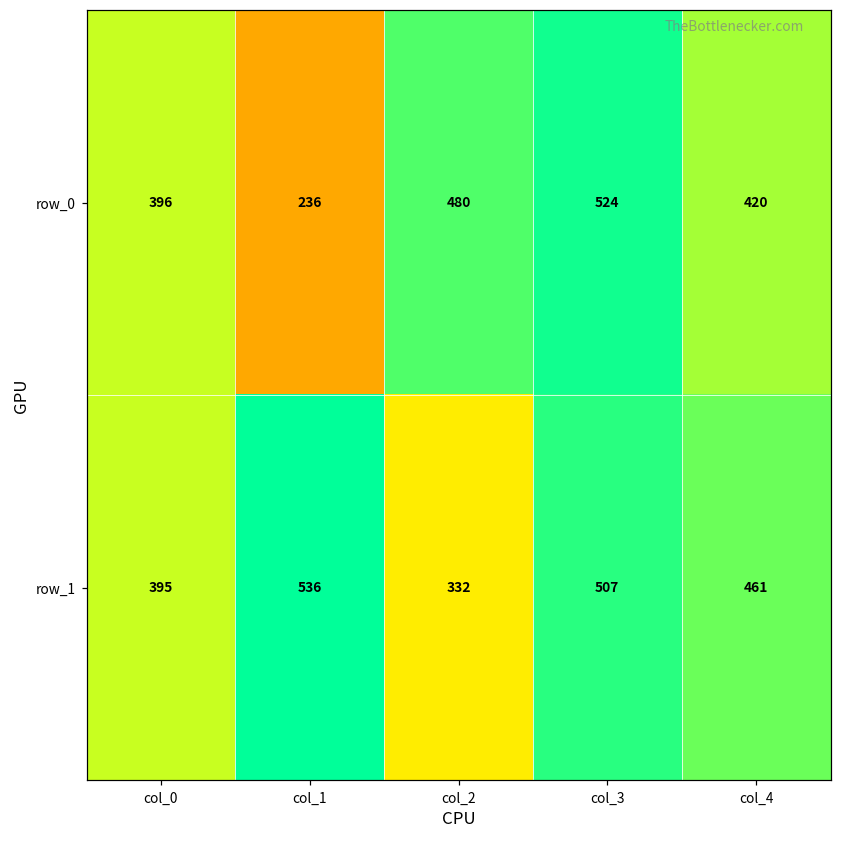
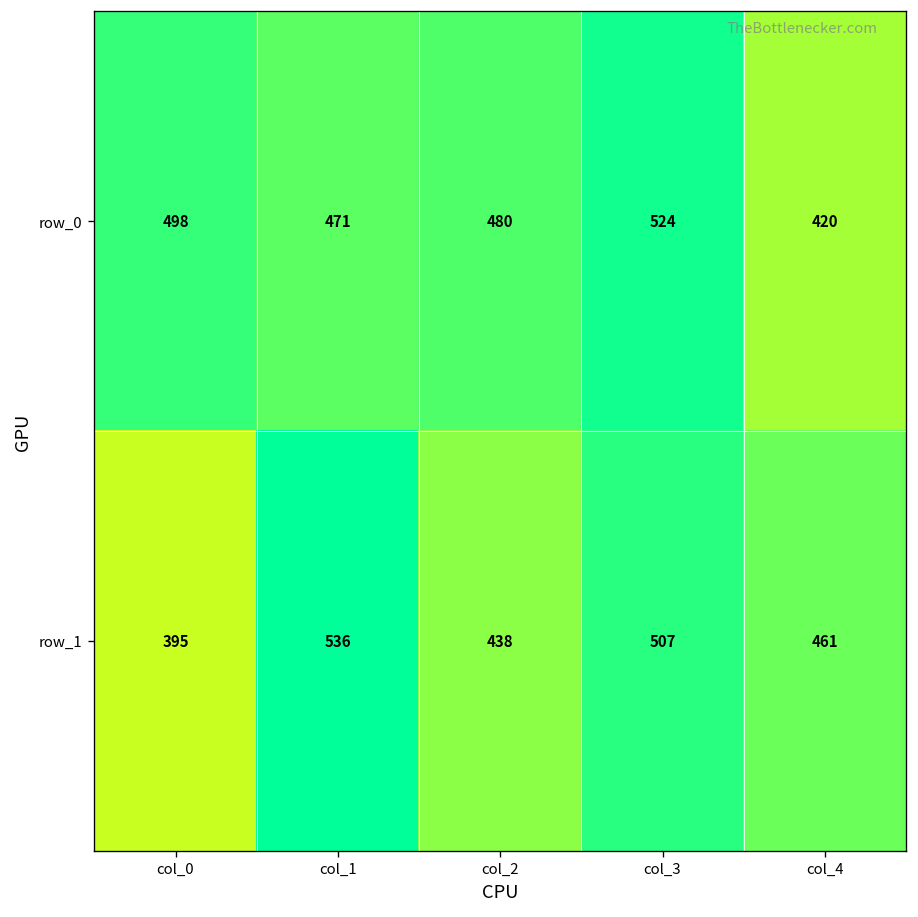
  {
    "row_0": {
-     "col_0": 396,
-     "col_1": 236,
+     "col_0": 498,
+     "col_1": 471,
      "col_2": 480,
      "col_3": 524,
      "col_4": 420
    },
    "row_1": {
      "col_0": 395,
      "col_1": 536,
-     "col_2": 332,
+     "col_2": 438,
      "col_3": 507,
      "col_4": 461
    }
  }
